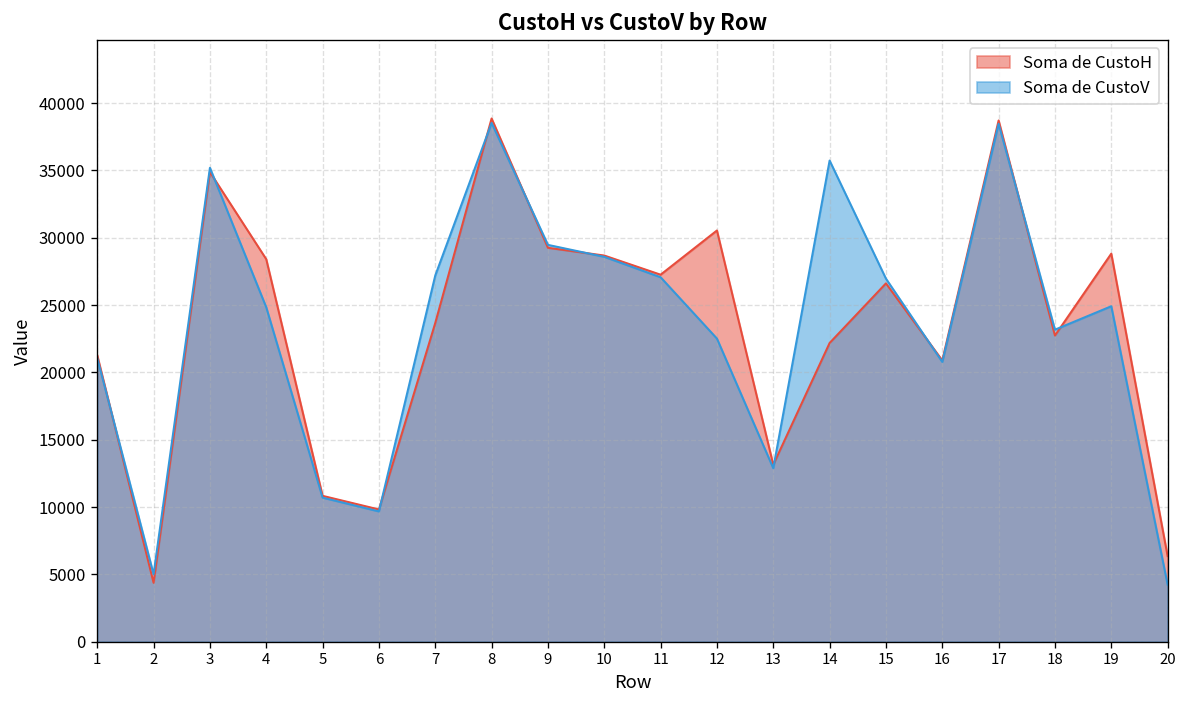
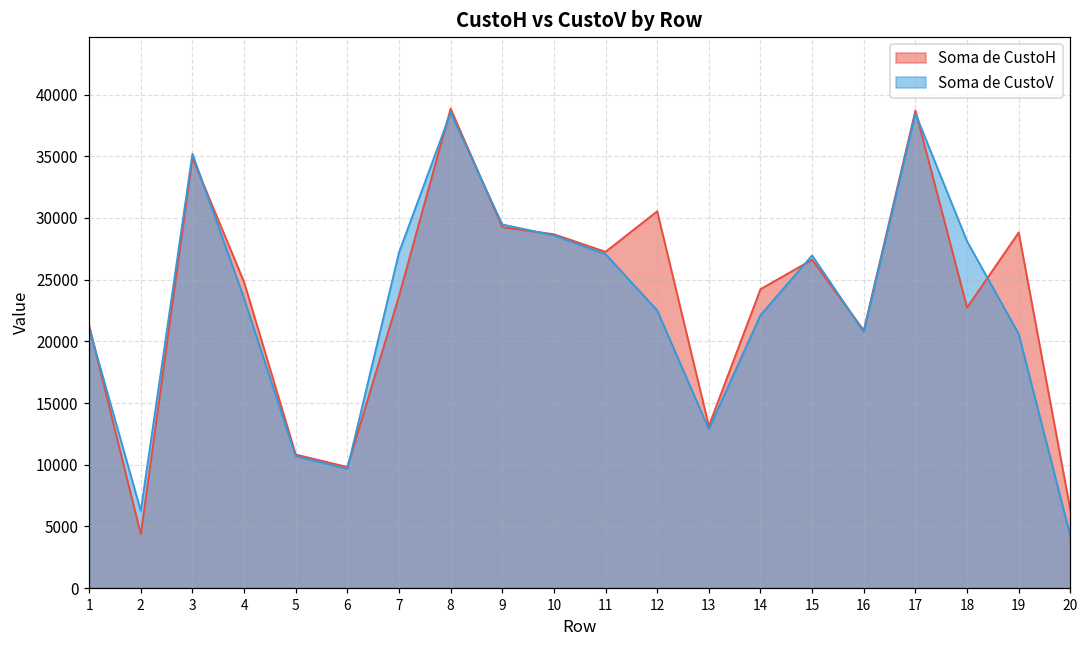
  {
    "Soma de CustoH": {
      "2": 4400,
      "3": 34900,
-     "4": 28400,
+     "4": 24800,
      "7": 23700,
      "8": 38900,
      "12": 30500,
      "13": 13100,
-     "14": 22200,
+     "14": 24200,
      "15": 26600,
      "17": 38700,
      "18": 22700,
      "19": 28800,
      "20": 6400
    },
    "Soma de CustoV": {
-     "2": 5000,
+     "2": 6300,
      "3": 35200,
-     "4": 24800,
+     "4": 23500,
      "7": 27200,
      "8": 38500,
      "12": 22500,
      "13": 12900,
-     "14": 35700,
+     "14": 22100,
      "15": 27000,
      "17": 38500,
-     "18": 23200,
-     "19": 24900,
+     "18": 28100,
+     "19": 20600,
      "20": 4200
    }
  }
